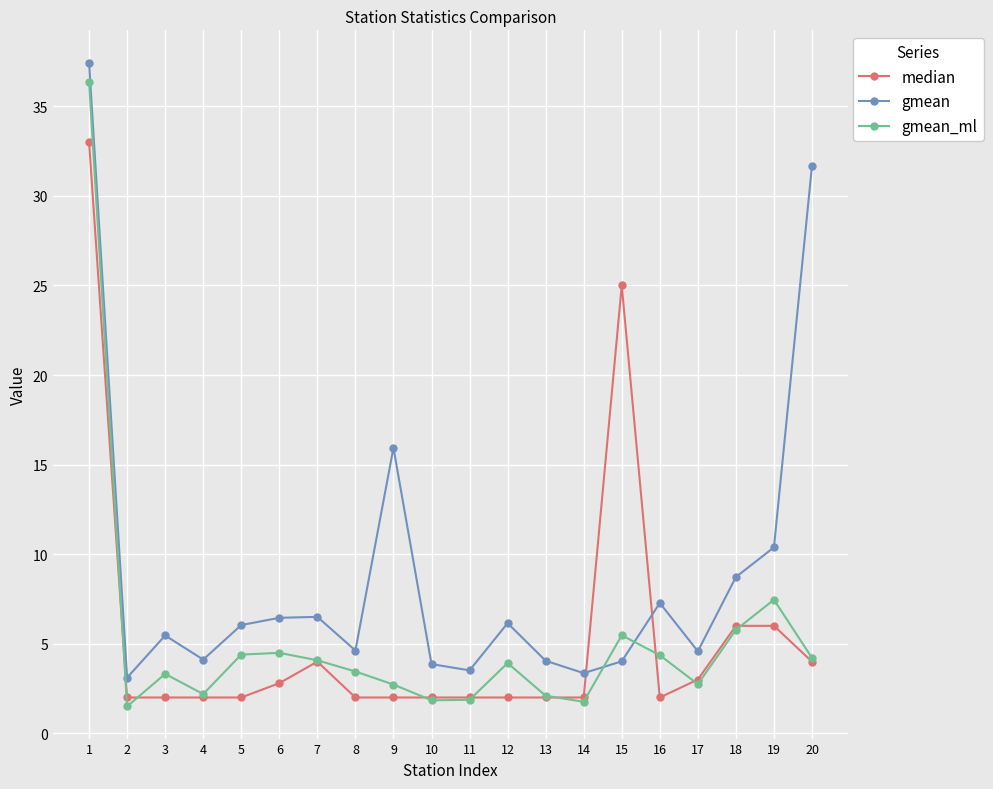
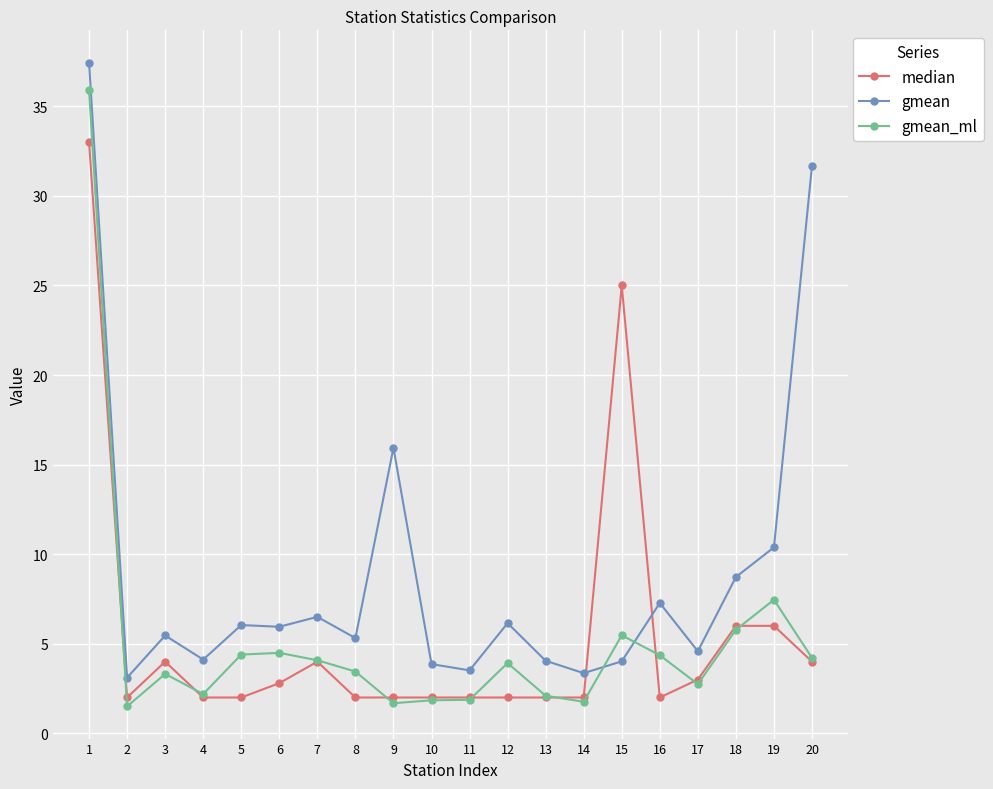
  {
    "median": {
      "1": 33,
      "2": 2,
-     "3": 2,
+     "3": 4,
      "4": 2,
      "5": 2,
      "6": 2.8,
      "8": 2,
      "9": 2,
      "10": 2,
      "12": 2,
      "14": 2,
      "15": 25,
      "16": 2,
      "17": 3,
      "18": 6,
      "19": 6,
      "20": 4
    },
    "gmean": {
      "1": 37.4,
      "2": 3.1,
      "3": 5.5,
      "4": 4.1,
      "5": 6.0,
-     "6": 6.4,
+     "6": 5.9,
      "7": 6.5,
-     "8": 4.6,
+     "8": 5.3,
      "9": 15.9,
      "10": 3.9,
      "11": 3.5,
      "12": 6.1,
      "13": 4.0,
      "14": 3.4,
      "15": 4.0,
      "16": 7.3,
      "17": 4.6,
      "18": 8.7,
      "19": 10.4,
      "20": 31.7
    },
    "gmean_ml": {
-     "1": 36.4,
+     "1": 35.9,
      "2": 1.5,
      "3": 3.3,
      "4": 2.2,
      "5": 4.4,
      "6": 4.5,
      "8": 3.5,
-     "9": 2.7,
+     "9": 1.7,
      "10": 1.8,
      "12": 3.9,
      "14": 1.8,
      "15": 5.5,
      "16": 4.4,
      "17": 2.7,
      "18": 5.8,
      "19": 7.5,
      "20": 4.2
    }
  }
